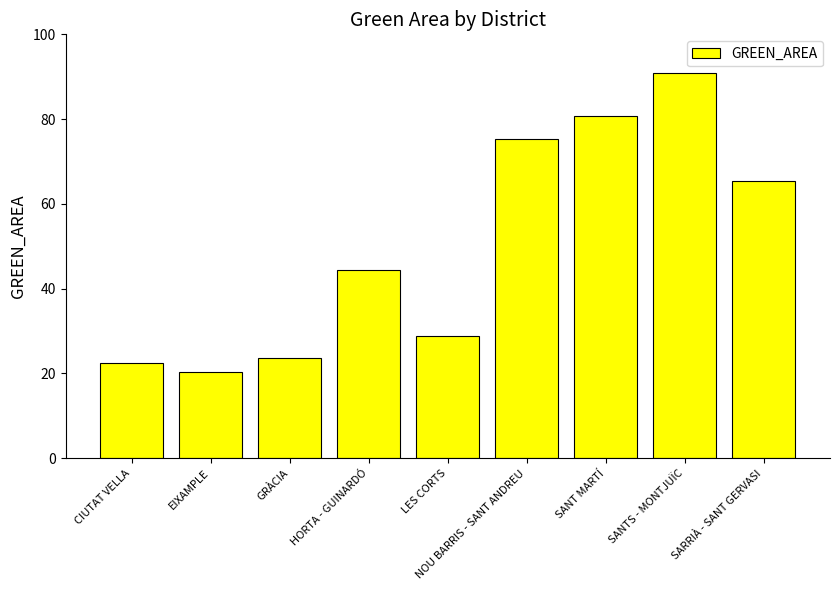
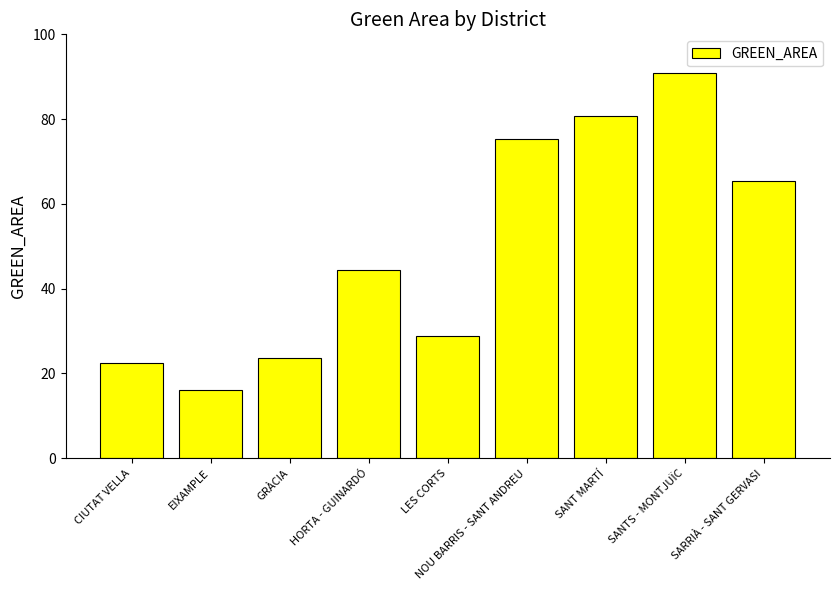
  {
    "CIUTAT VELLA": 22,
-   "EIXAMPLE": 20,
+   "EIXAMPLE": 16,
    "GRÀCIA": 24,
    "HORTA - GUINARDÓ": 44,
    "LES CORTS": 29,
    "NOU BARRIS - SANT ANDREU": 75,
    "SANT MARTÍ": 81,
    "SANTS - MONTJUÏC": 91,
    "SARRIÀ - SANT GERVASI": 65
  }
